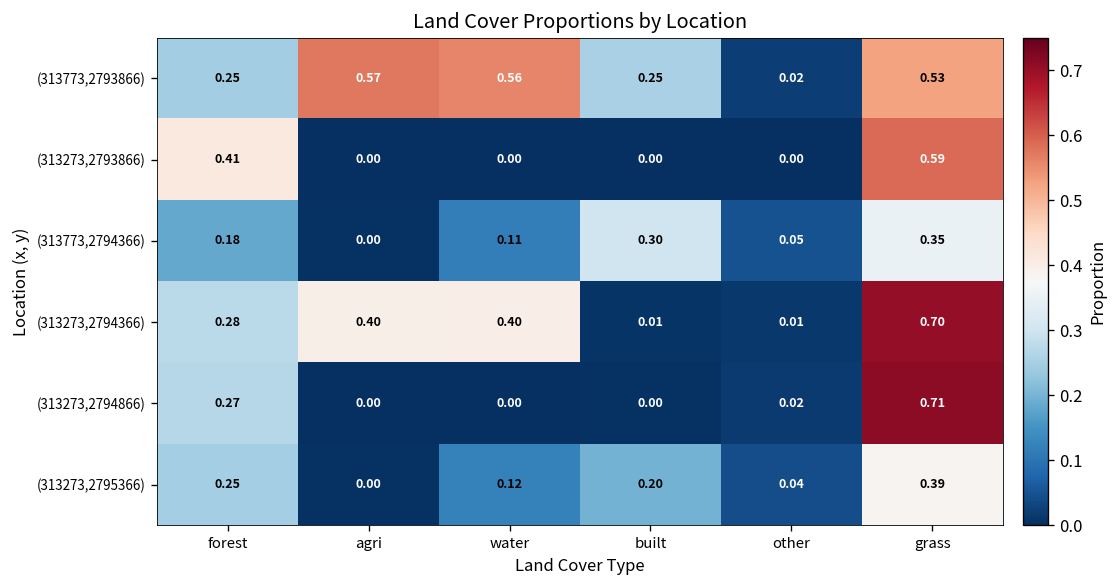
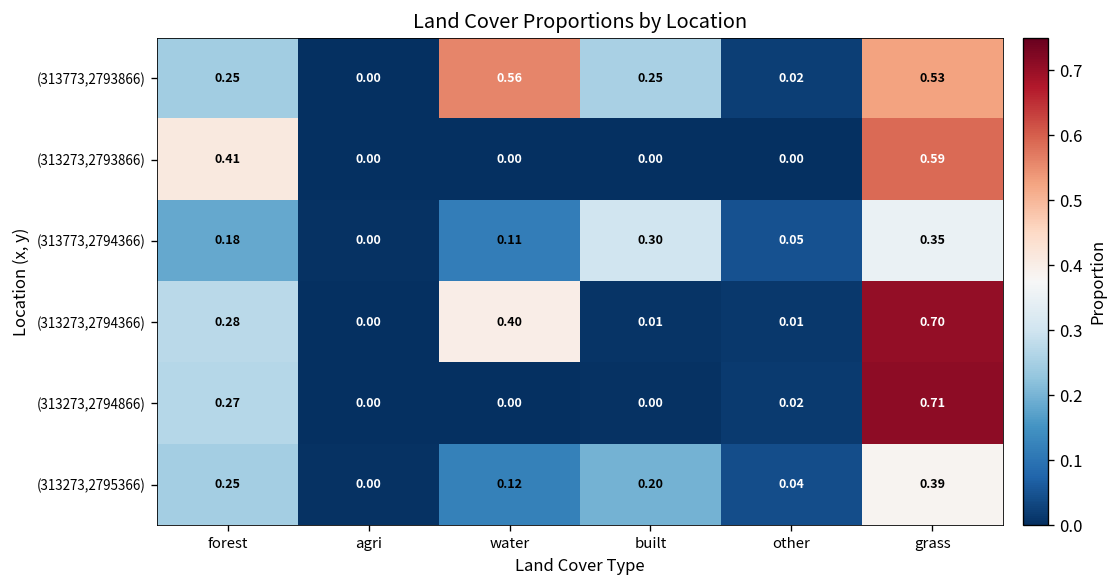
  {
    "(313773,2793866)": {
      "forest": 0.25,
-     "agri": 0.57,
+     "agri": 0.00,
      "water": 0.56,
      "built": 0.25,
      "other": 0.02,
      "grass": 0.53
    },
    "(313273,2793866)": {
      "forest": 0.41,
      "agri": 0.00,
      "water": 0.00,
      "built": 0.00,
      "other": 0.00,
      "grass": 0.59
    },
    "(313773,2794366)": {
      "forest": 0.18,
      "agri": 0.00,
      "water": 0.11,
      "built": 0.30,
      "other": 0.05,
      "grass": 0.35
    },
    "(313273,2794366)": {
      "forest": 0.28,
-     "agri": 0.40,
+     "agri": 0.00,
      "water": 0.40,
      "built": 0.01,
      "other": 0.01,
      "grass": 0.70
    },
    "(313273,2794866)": {
      "forest": 0.27,
      "agri": 0.00,
      "water": 0.00,
      "built": 0.00,
      "other": 0.02,
      "grass": 0.71
    },
    "(313273,2795366)": {
      "forest": 0.25,
      "agri": 0.00,
      "water": 0.12,
      "built": 0.20,
      "other": 0.04,
      "grass": 0.39
    }
  }
